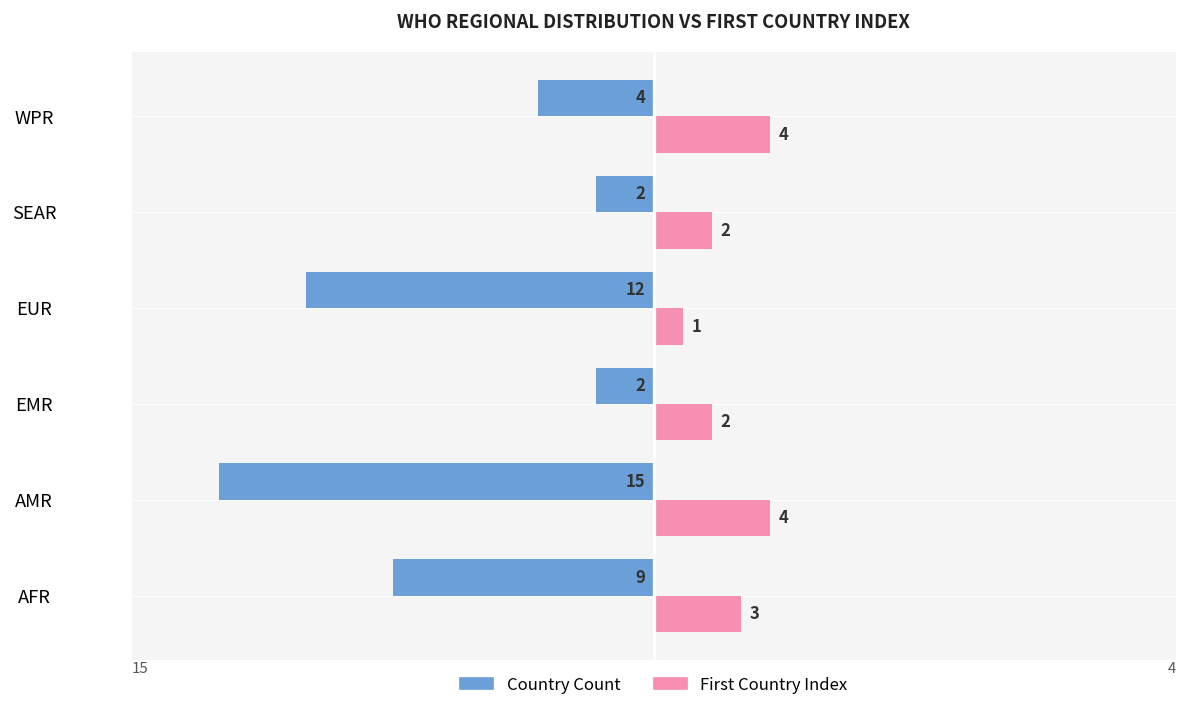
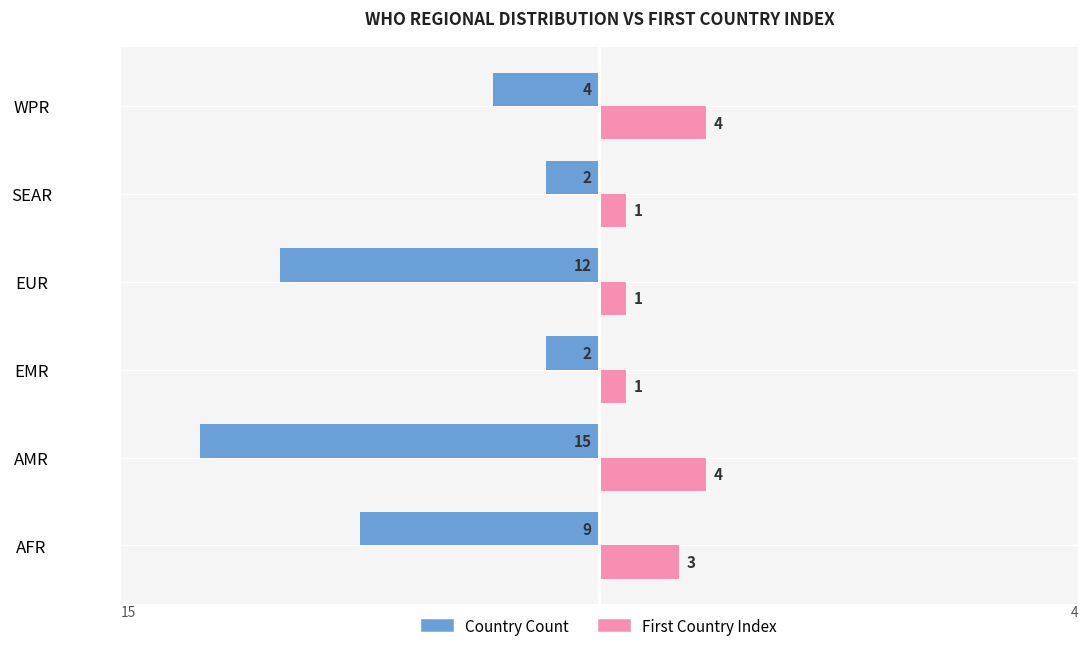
  {
    "First Country Index": {
      "WPR": 4,
-     "SEAR": 2,
+     "SEAR": 1,
      "EUR": 1,
-     "EMR": 2,
+     "EMR": 1,
      "AMR": 4,
      "AFR": 3
    }
  }
